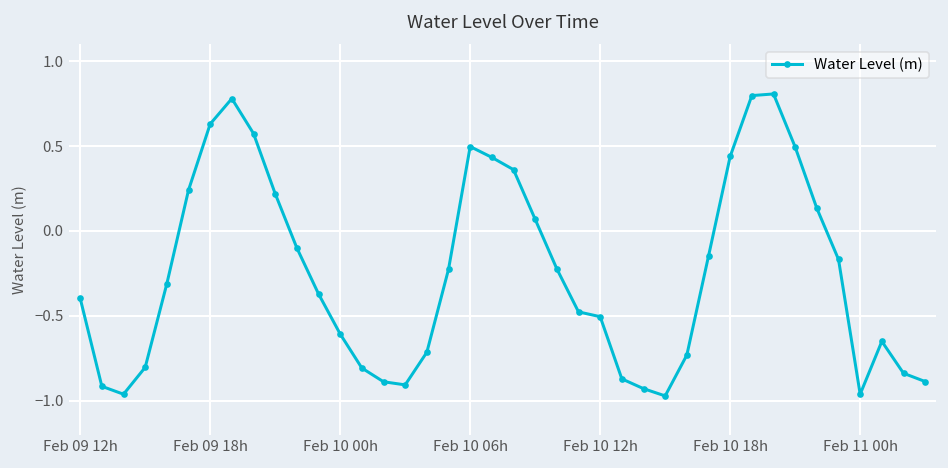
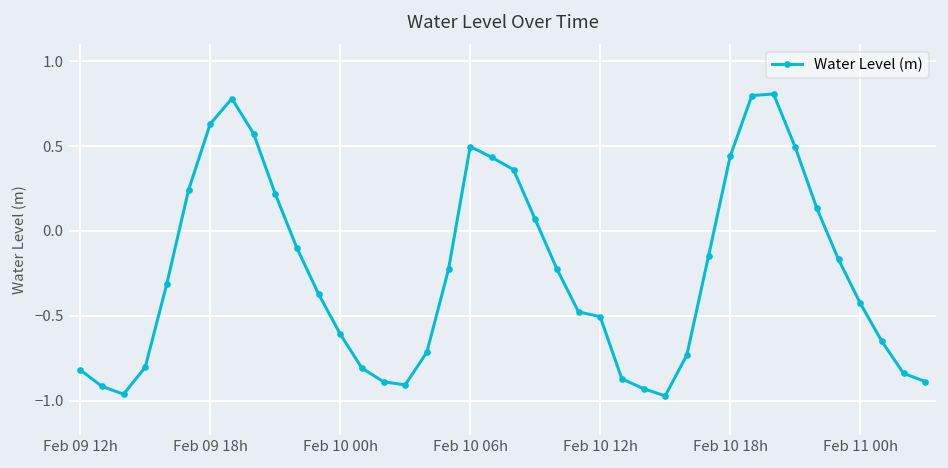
  {
-   "Feb 09 12h": -0.40,
+   "Feb 09 12h": -0.82,
    "Feb 09 18h": 0.63,
    "Feb 10 00h": -0.61,
    "Feb 10 06h": 0.50,
    "Feb 10 12h": -0.51,
    "Feb 10 18h": 0.44,
-   "Feb 11 00h": -0.96
+   "Feb 11 00h": -0.43
  }
